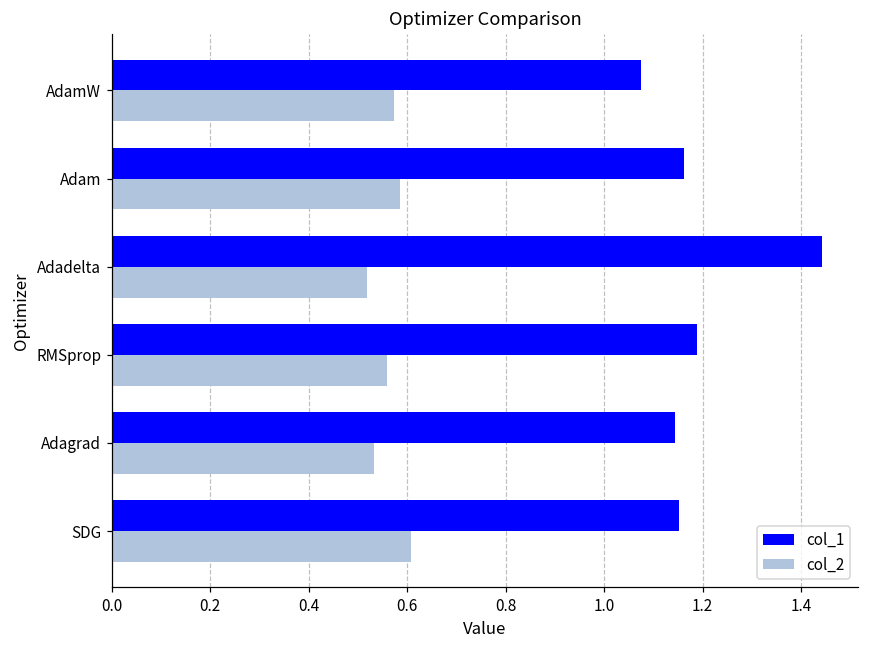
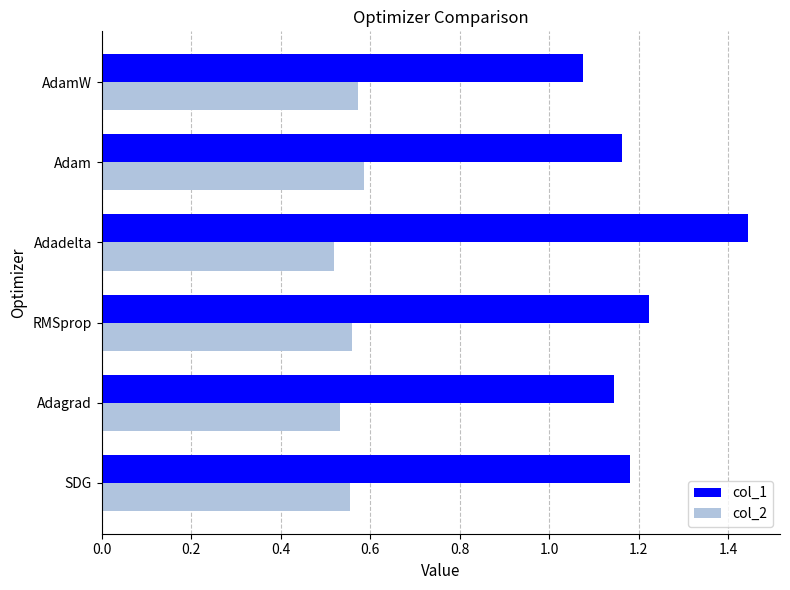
  {
    "col_1": {
      "AdamW": 1.07,
      "Adam": 1.16,
      "Adadelta": 1.44,
-     "RMSprop": 1.19,
+     "RMSprop": 1.22,
      "Adagrad": 1.14,
-     "SDG": 1.15
+     "SDG": 1.18
    },
    "col_2": {
      "AdamW": 0.57,
      "Adam": 0.59,
      "Adadelta": 0.52,
      "RMSprop": 0.56,
      "Adagrad": 0.53,
-     "SDG": 0.61
+     "SDG": 0.56
    }
  }
